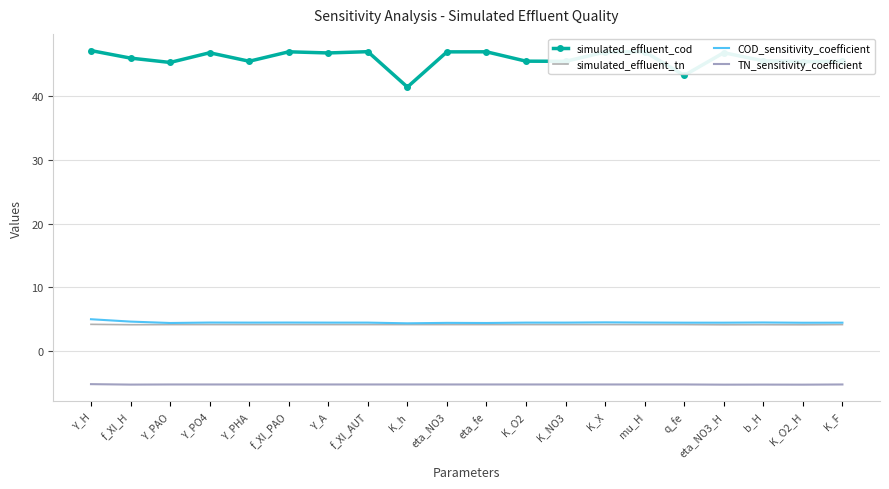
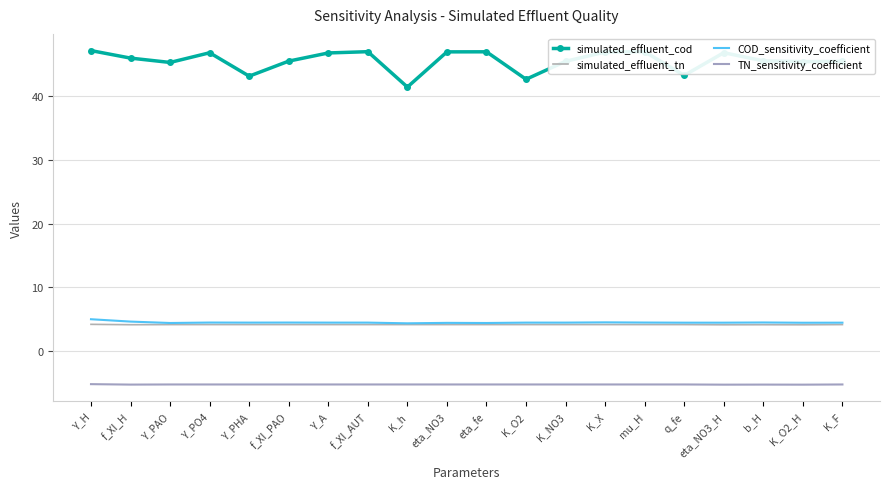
  {
    "simulated_effluent_cod": {
      "Y_H": 47,
      "f_XI_H": 46,
      "Y_PAO": 45,
      "Y_PO4": 47,
-     "Y_PHA": 45,
-     "f_XI_PAO": 47,
+     "Y_PHA": 43,
+     "f_XI_PAO": 45,
      "Y_A": 47,
      "f_XI_AUT": 47,
      "K_h": 41,
      "eta_NO3": 47,
      "eta_fe": 47,
-     "K_O2": 45,
+     "K_O2": 43,
      "q_fe": 43
    },
    "COD_sensitivity_coefficient": {
      "Y_H": 5,
      "f_XI_H": 5
    }
  }
